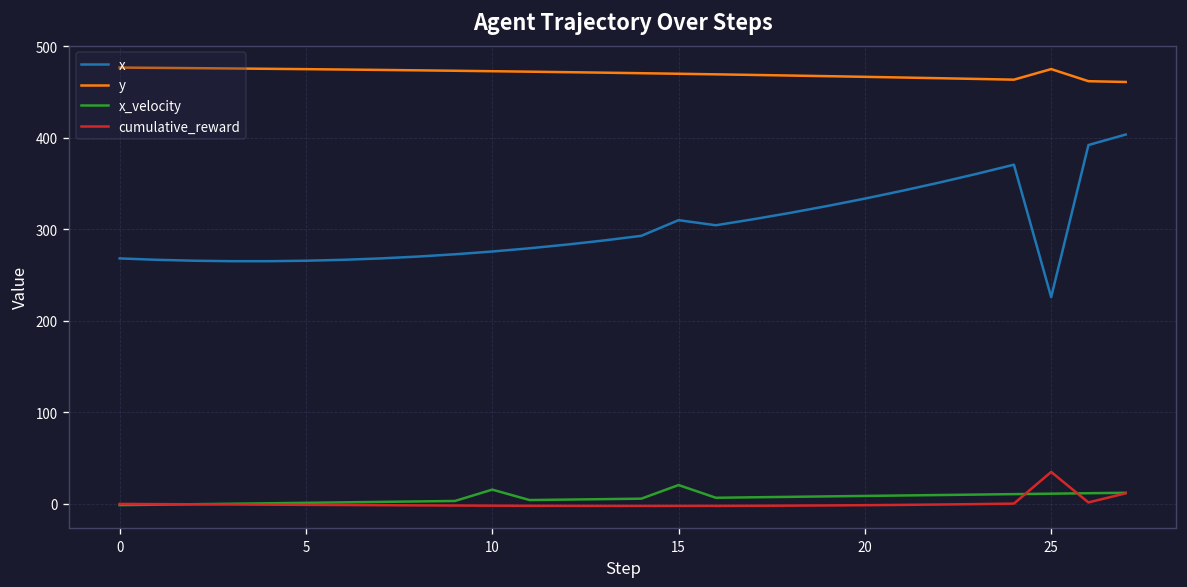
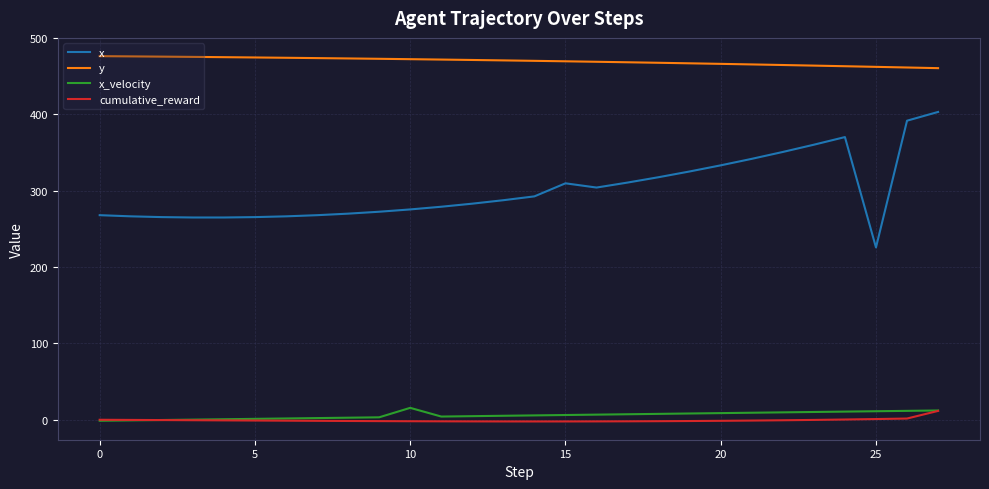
  {
    "x": {
      "0": 270,
      "5": 270,
      "10": 280,
      "15": 310,
      "20": 330,
      "25": 230
    },
    "y": {
      "5": 470,
      "10": 470,
      "15": 470,
      "20": 470,
-     "25": 470
+     "25": 460
    },
    "x_velocity": {
      "10": 20,
-     "15": 20,
+     "15": 10,
      "20": 10,
      "25": 10
    },
    "cumulative_reward": {
      "10": 0,
      "15": 0,
      "20": 0,
-     "25": 30
+     "25": 0
    }
  }
